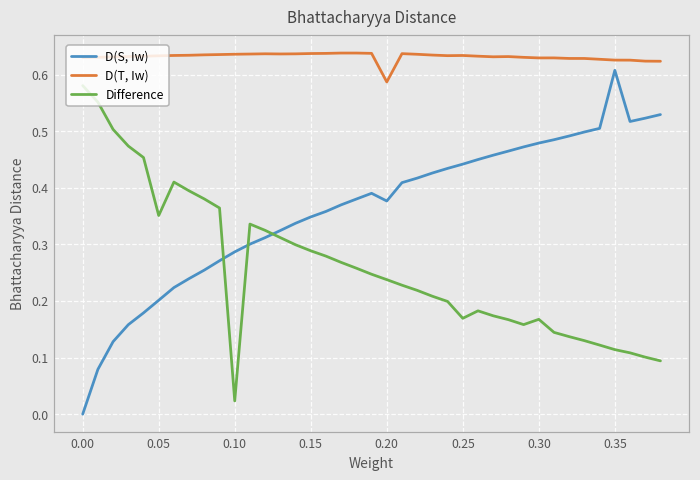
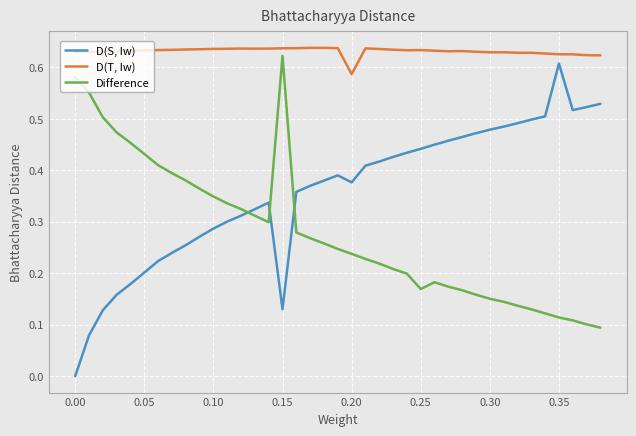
  {
    "D(S, Iw)": {
      "0.00": 0.00,
      "0.05": 0.20,
      "0.10": 0.29,
-     "0.15": 0.35,
+     "0.15": 0.13,
      "0.20": 0.38,
      "0.25": 0.44,
      "0.30": 0.48,
      "0.35": 0.61
    },
    "D(T, Iw)": {
      "0.10": 0.64,
      "0.15": 0.64,
      "0.20": 0.59,
      "0.25": 0.63,
      "0.30": 0.63,
      "0.35": 0.63
    },
    "Difference": {
-     "0.05": 0.35,
-     "0.10": 0.02,
-     "0.15": 0.29,
+     "0.05": 0.43,
+     "0.10": 0.35,
+     "0.15": 0.62,
      "0.20": 0.24,
      "0.25": 0.17,
-     "0.30": 0.17,
+     "0.30": 0.15,
      "0.35": 0.11
    }
  }
